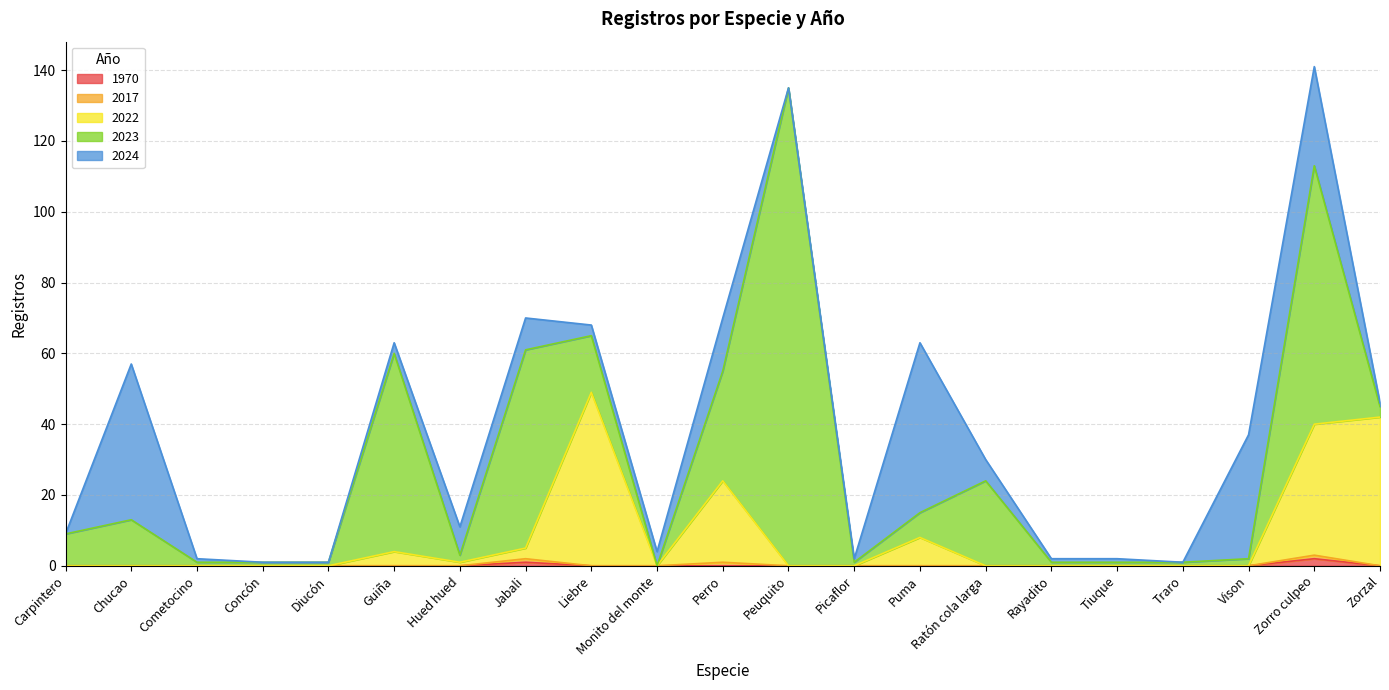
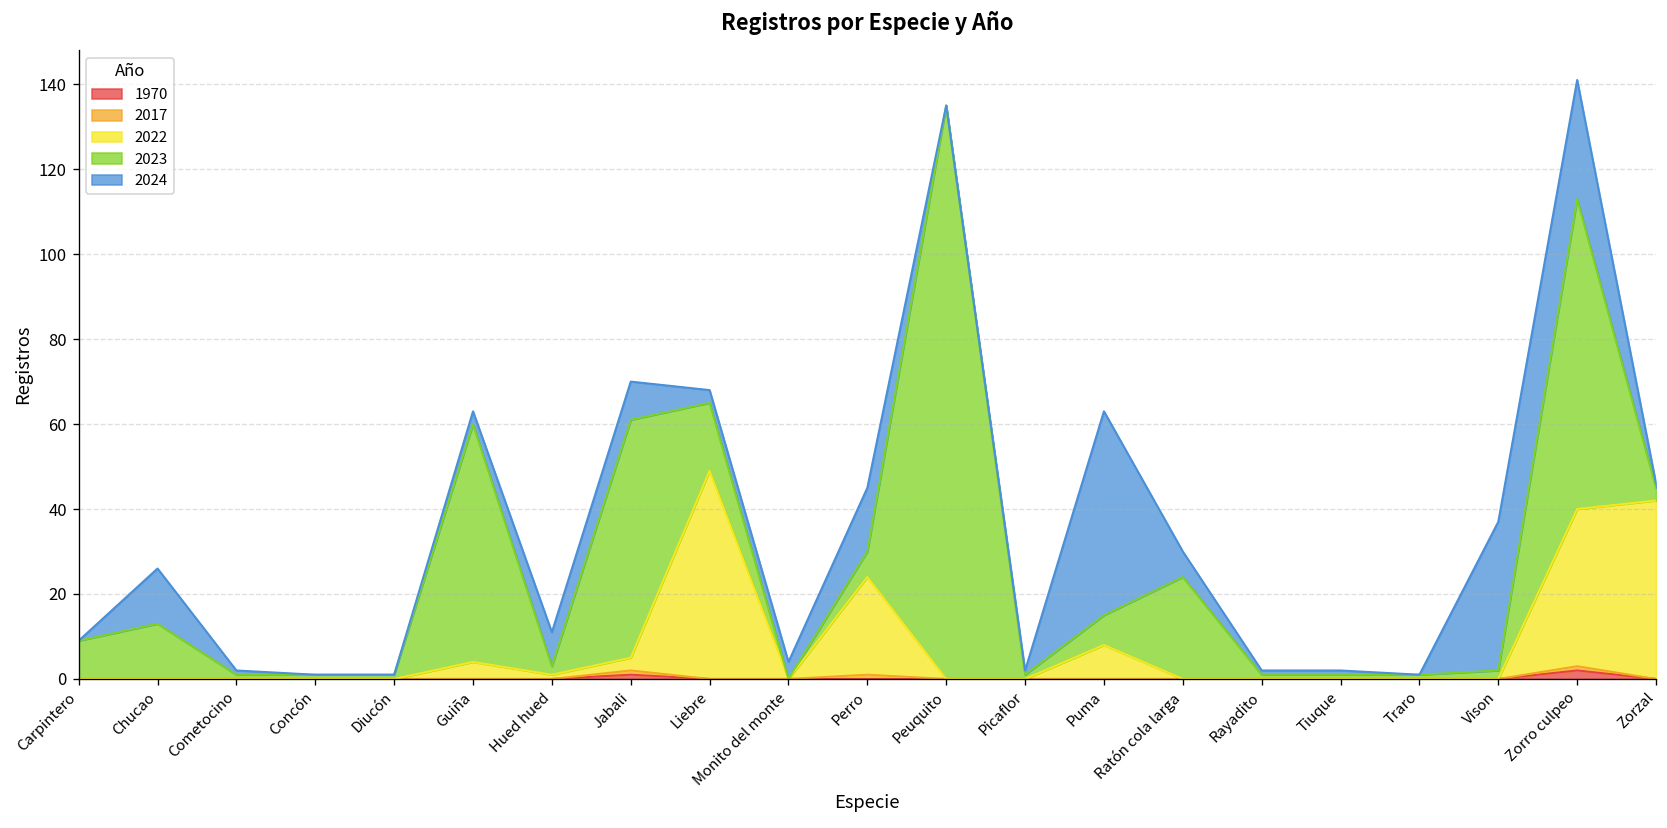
  {
    "1970": {
      "Jabali": 1,
      "Perro": 0,
      "Zorro culpeo": 2
    },
    "2017": {
      "Jabali": 2,
      "Perro": 1,
      "Zorro culpeo": 3
    },
    "2022": {
      "Guiña": 4,
      "Hued hued": 1,
      "Jabali": 3,
      "Liebre": 49,
      "Perro": 23,
      "Puma": 8,
      "Zorro culpeo": 37,
      "Zorzal": 42
    },
    "2023": {
      "Chucao": 13,
      "Cometocino": 1,
      "Guiña": 56,
      "Hued hued": 2,
      "Jabali": 56,
      "Liebre": 16,
-     "Perro": 31,
+     "Perro": 6,
      "Picaflor": 1,
      "Puma": 7,
      "Ratón cola larga": 24,
      "Rayadito": 1,
      "Tiuque": 1,
      "Vison": 2,
      "Zorro culpeo": 73,
      "Zorzal": 3
    },
    "2024": {
-     "Chucao": 44,
+     "Chucao": 13,
      "Cometocino": 1,
      "Guiña": 3,
      "Hued hued": 8,
      "Jabali": 9,
      "Liebre": 3,
      "Monito del monte": 4,
      "Perro": 15,
      "Picaflor": 1,
      "Puma": 48,
      "Ratón cola larga": 6,
      "Rayadito": 1,
      "Tiuque": 1,
      "Vison": 35,
      "Zorro culpeo": 28,
      "Zorzal": 1
    }
  }
